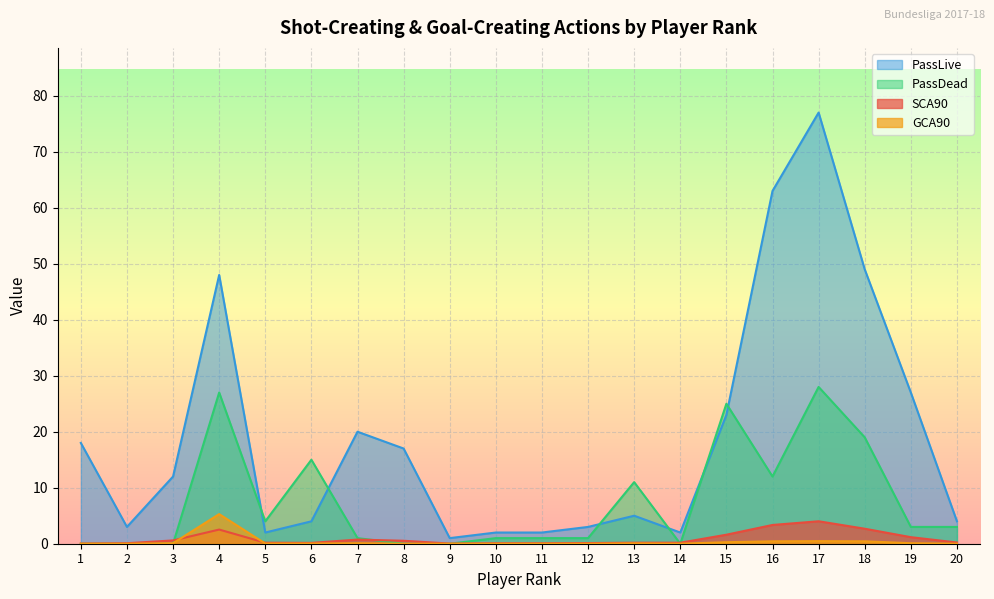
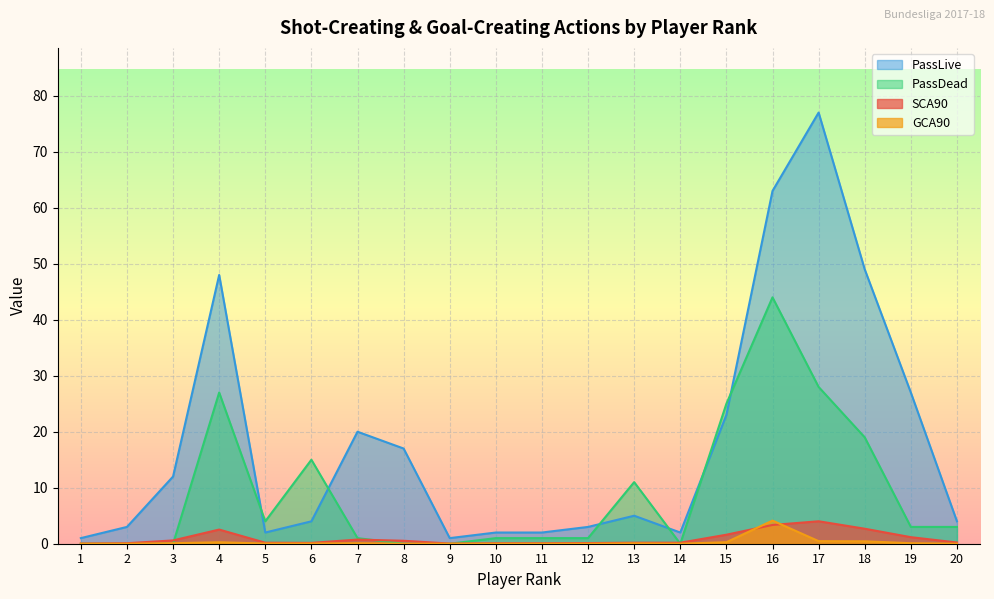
  {
    "PassLive": {
-     "1": 18,
+     "1": 1,
      "2": 3,
      "3": 12,
      "4": 48,
      "5": 2,
      "6": 4,
      "7": 20,
      "8": 17,
      "9": 1,
      "10": 2,
      "11": 2,
      "12": 3,
      "13": 5,
      "14": 2,
      "15": 23,
      "16": 63,
      "17": 77,
      "18": 49,
      "19": 27,
      "20": 4
    },
    "PassDead": {
      "4": 27,
      "5": 4,
      "6": 15,
      "10": 1,
      "11": 1,
      "12": 1,
      "13": 11,
      "15": 25,
-     "16": 12,
+     "16": 44,
      "17": 28,
      "18": 19,
      "19": 3,
      "20": 3
    },
    "SCA90": {
      "3": 1,
      "4": 3,
      "8": 1,
      "15": 2,
      "16": 3,
      "17": 4,
      "18": 3,
      "19": 1
    },
    "GCA90": {
-     "4": 5,
+     "4": 0,
      "7": 0,
      "15": 0,
-     "16": 0,
+     "16": 4,
      "17": 0,
      "18": 0,
      "19": 0
    }
  }
